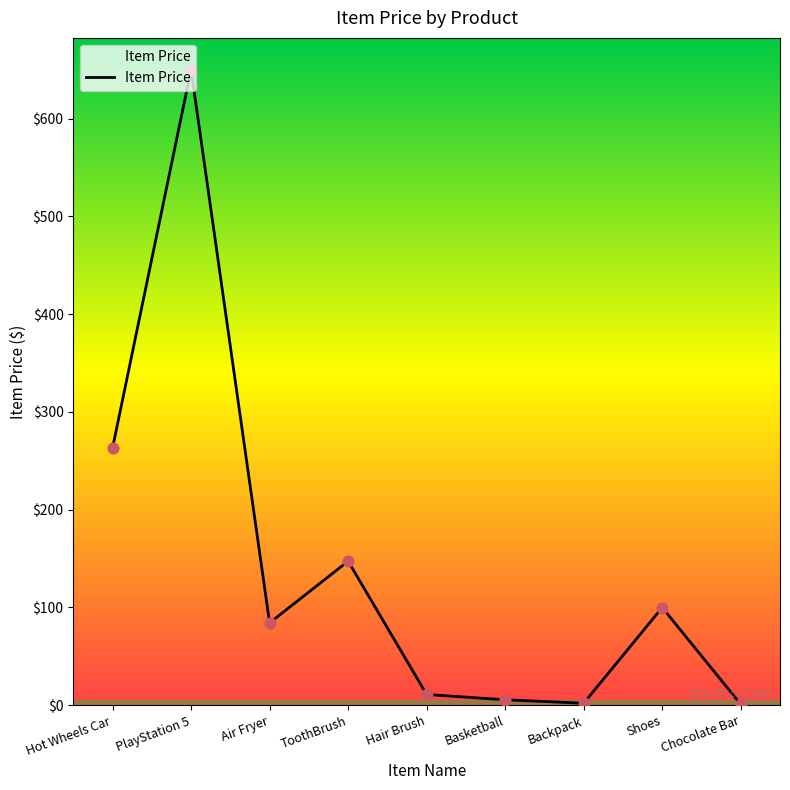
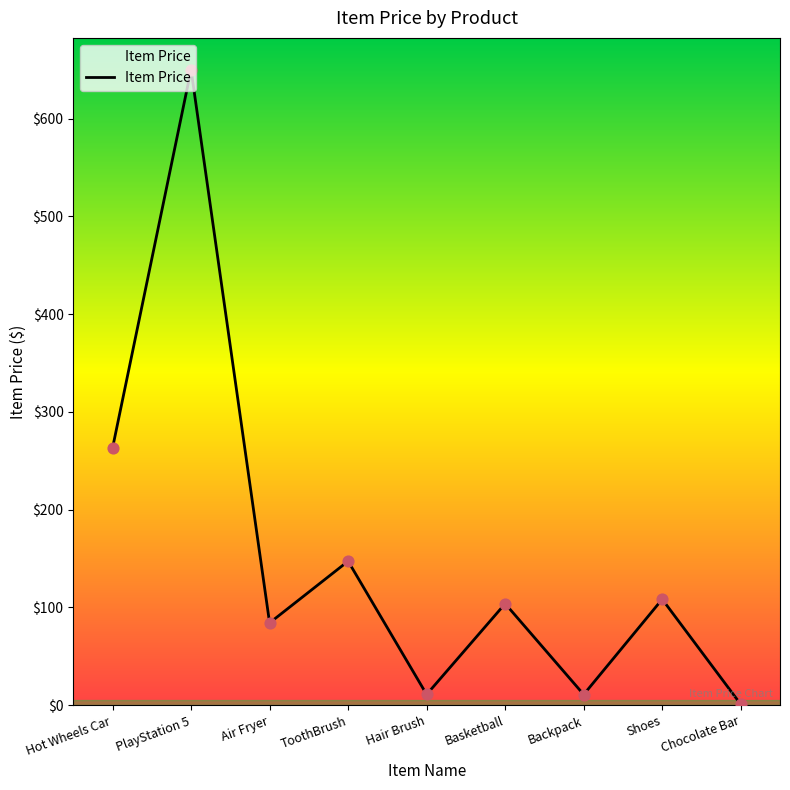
  {
    "Hot Wheels Car": "$260",
    "Air Fryer": "$80",
    "ToothBrush": "$150",
    "Hair Brush": "$10",
-   "Basketball": "$10",
-   "Backpack": "$0",
-   "Shoes": "$100",
+   "Basketball": "$100",
+   "Backpack": "$10",
+   "Shoes": "$110",
    "Chocolate Bar": "$0"
  }
